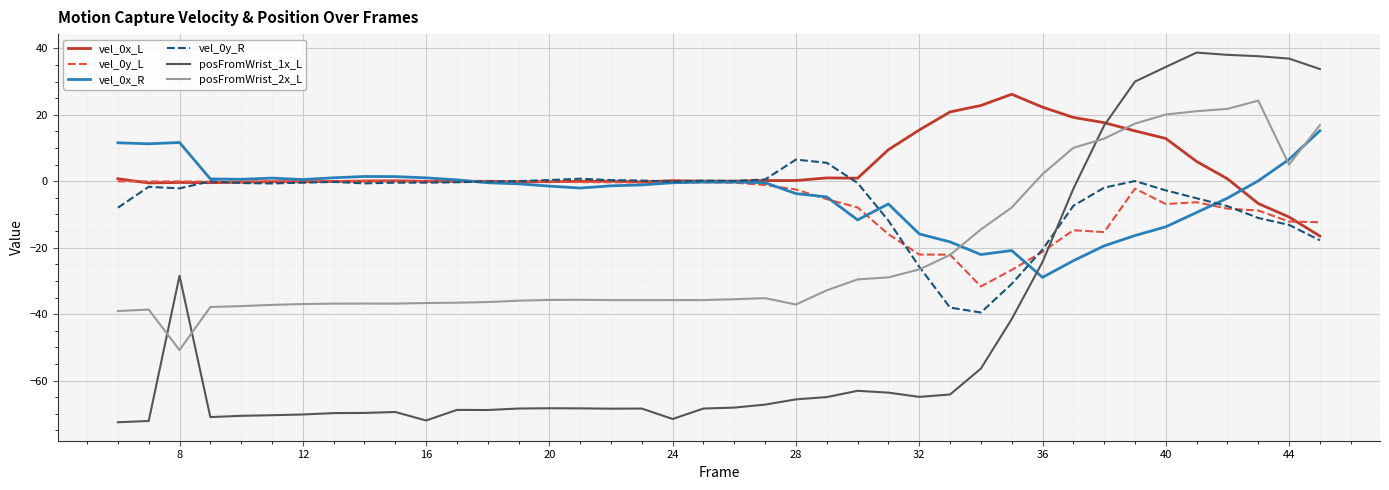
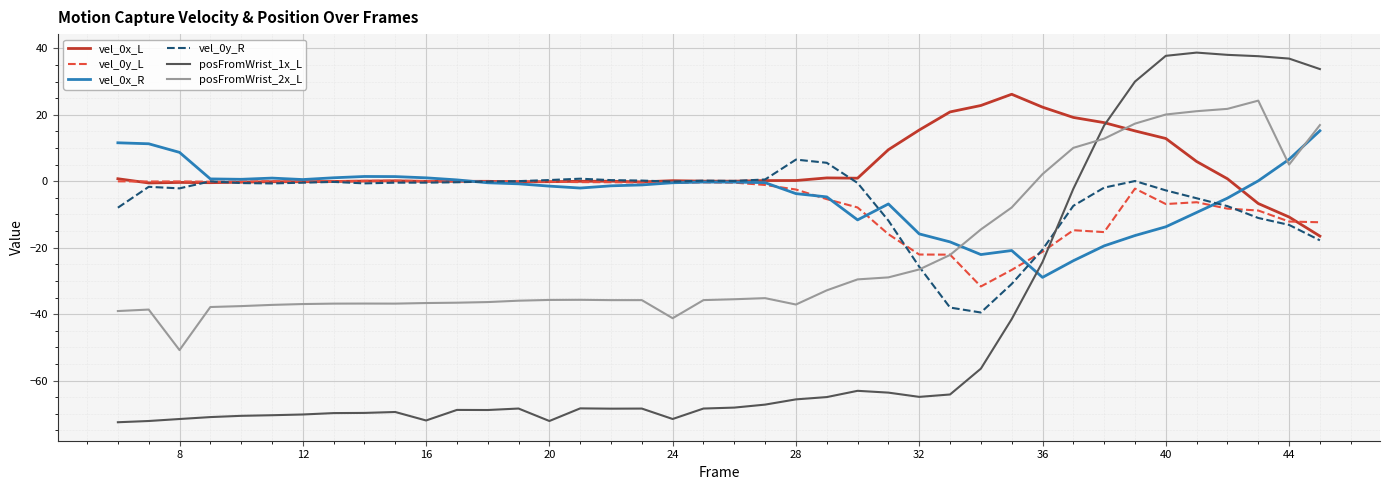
  {
    "vel_0x_R": {
-     "8": 12,
+     "8": 9,
      "16": 1,
      "20": -1,
      "28": -4,
      "32": -16,
      "36": -29,
      "40": -14,
      "44": 7
    },
    "vel_0y_R": {
      "8": -2,
      "28": 7,
      "32": -26,
      "40": -3,
      "44": -13
    },
    "posFromWrist_1x_L": {
-     "8": -28,
+     "8": -72,
      "12": -70,
      "16": -72,
-     "20": -68,
+     "20": -72,
      "24": -72,
      "28": -66,
      "32": -65,
      "36": -24,
-     "40": 34,
+     "40": 38,
      "44": 37
    },
    "posFromWrist_2x_L": {
      "8": -51,
      "12": -37,
      "16": -37,
      "20": -36,
-     "24": -36,
+     "24": -41,
      "28": -37,
      "32": -27,
      "36": 2,
      "40": 20,
      "44": 5
    }
  }
